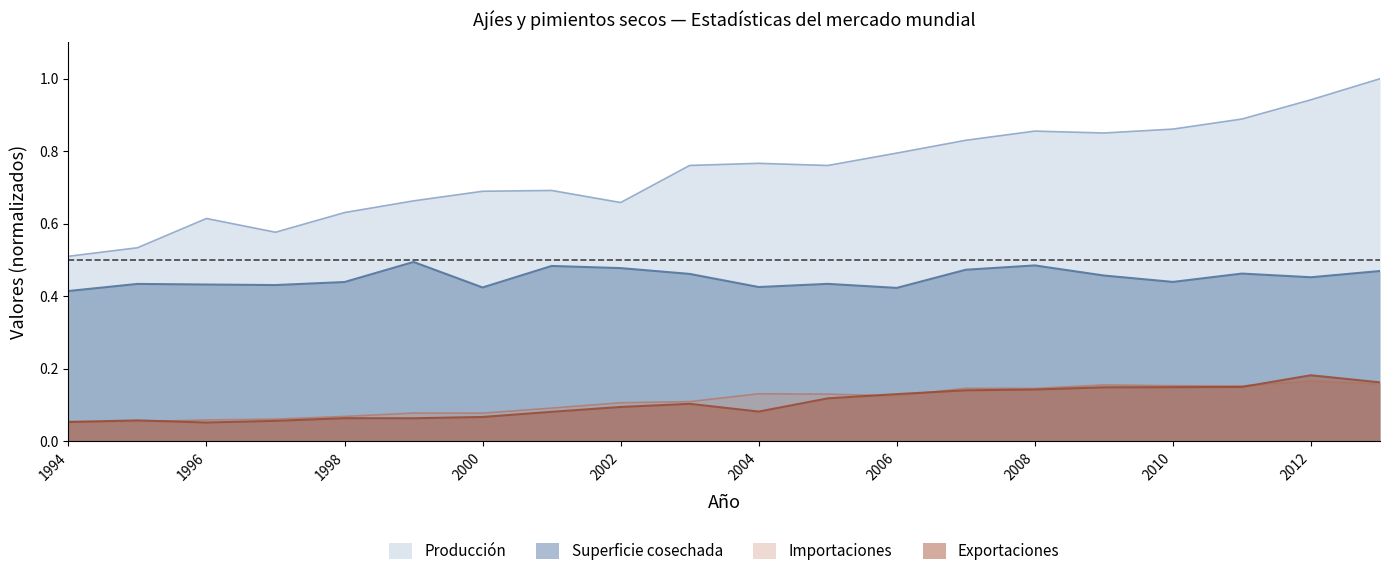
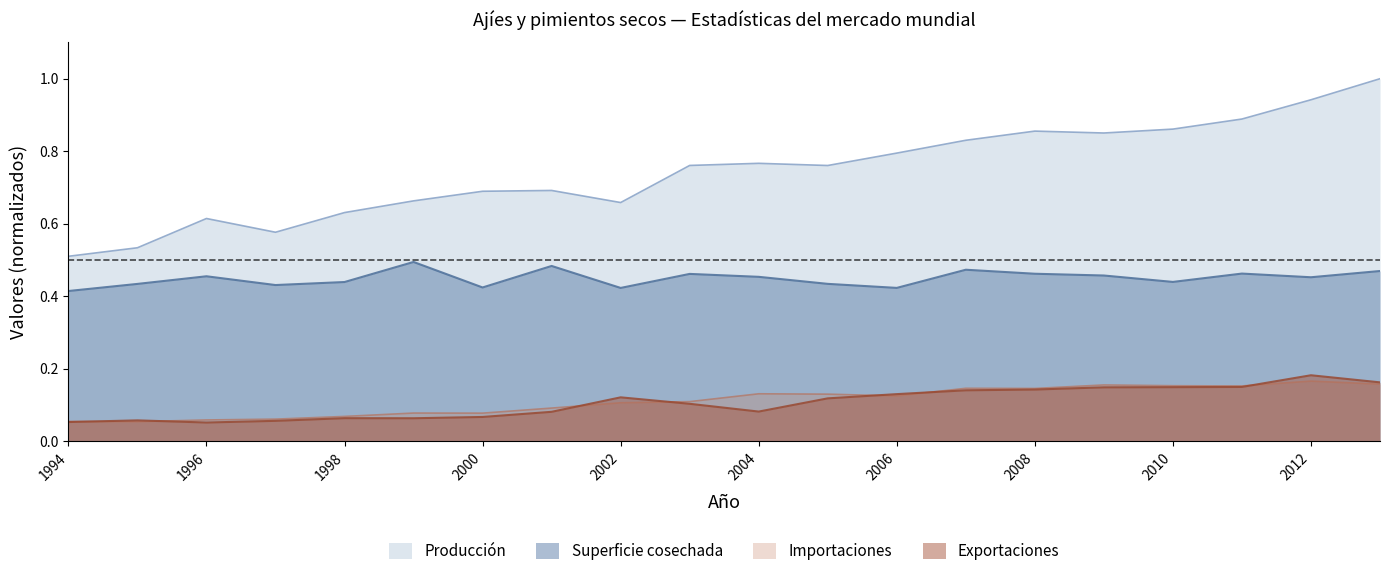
  {
    "Superficie cosechada": {
      "1994": 0.41,
-     "1996": 0.43,
+     "1996": 0.46,
      "1998": 0.44,
      "2000": 0.42,
-     "2002": 0.48,
-     "2004": 0.43,
+     "2002": 0.42,
+     "2004": 0.45,
      "2006": 0.42,
-     "2008": 0.49,
+     "2008": 0.46,
      "2010": 0.44,
      "2012": 0.45
    },
    "Exportaciones": {
      "2000": 0.07,
-     "2002": 0.09,
+     "2002": 0.12,
      "2004": 0.08,
      "2012": 0.18
    }
  }
